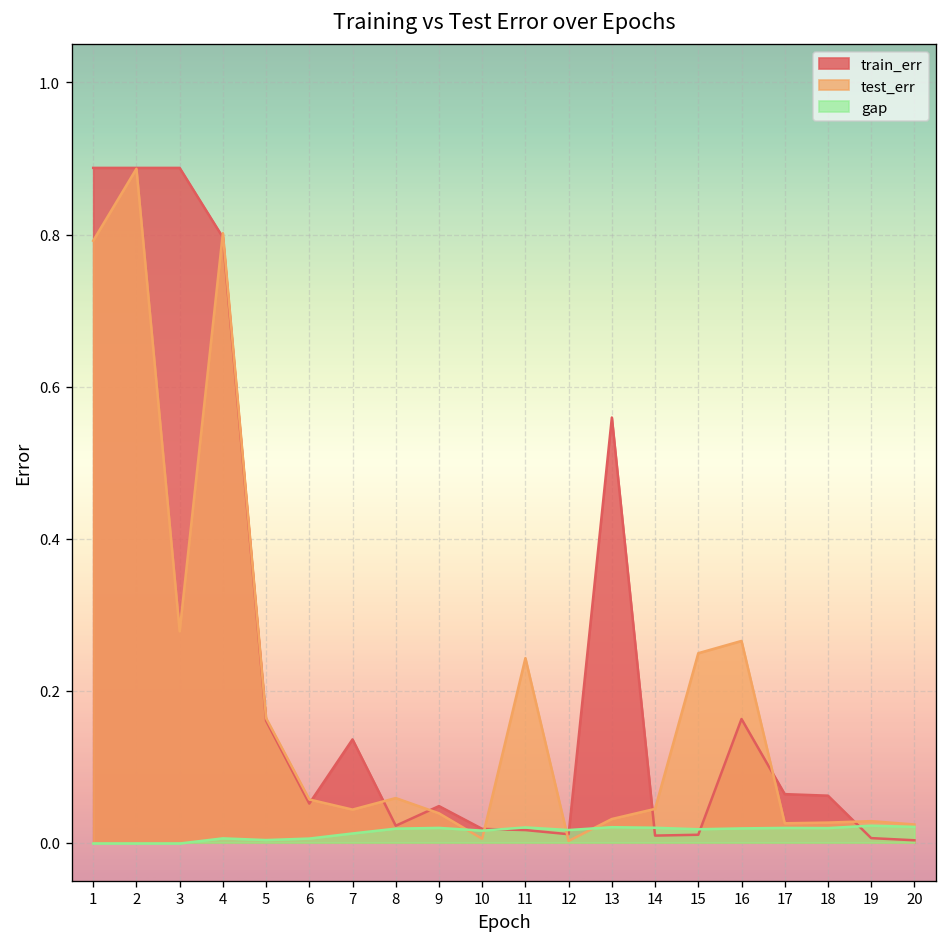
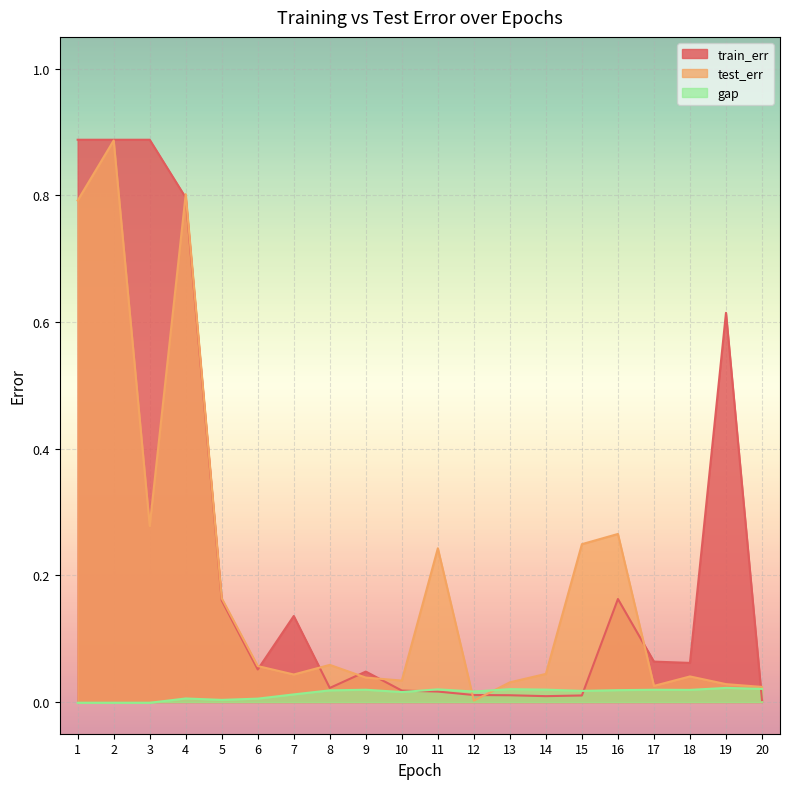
  {
    "train_err": {
      "1": 0.89,
      "3": 0.89,
      "4": 0.80,
      "6": 0.05,
      "7": 0.14,
      "9": 0.05,
      "12": 0.01,
-     "13": 0.56,
+     "13": 0.01,
      "14": 0.01,
      "15": 0.01,
      "16": 0.16,
      "17": 0.06,
      "18": 0.06,
-     "19": 0.01,
+     "19": 0.61,
      "20": 0.00
    },
    "test_err": {
      "1": 0.79,
      "3": 0.28,
      "4": 0.80,
      "6": 0.06,
      "7": 0.04,
      "8": 0.06,
      "9": 0.04,
-     "10": 0.01,
+     "10": 0.03,
      "11": 0.24,
      "12": 0.00,
      "13": 0.03,
      "14": 0.04,
      "15": 0.25,
      "16": 0.27,
      "17": 0.03,
-     "18": 0.03,
+     "18": 0.04,
      "19": 0.03
    }
  }
